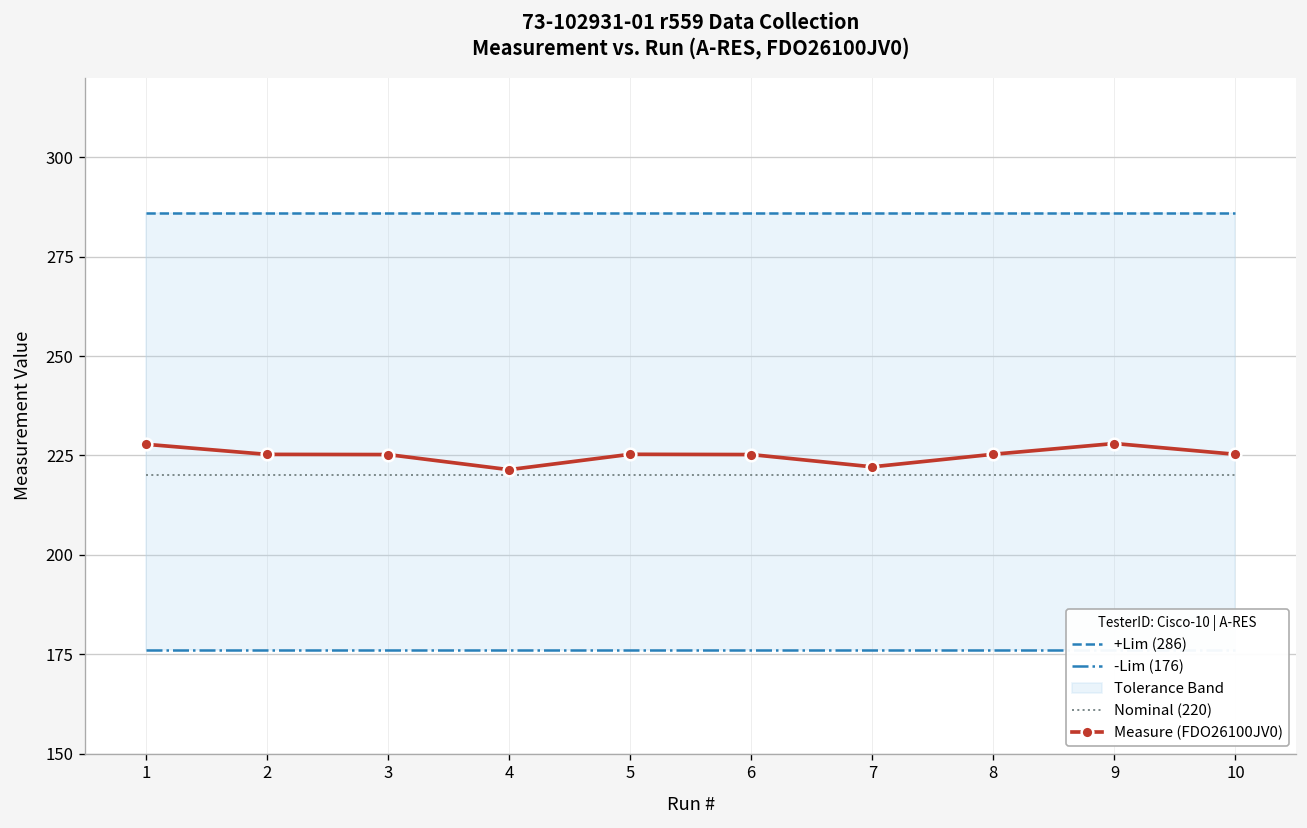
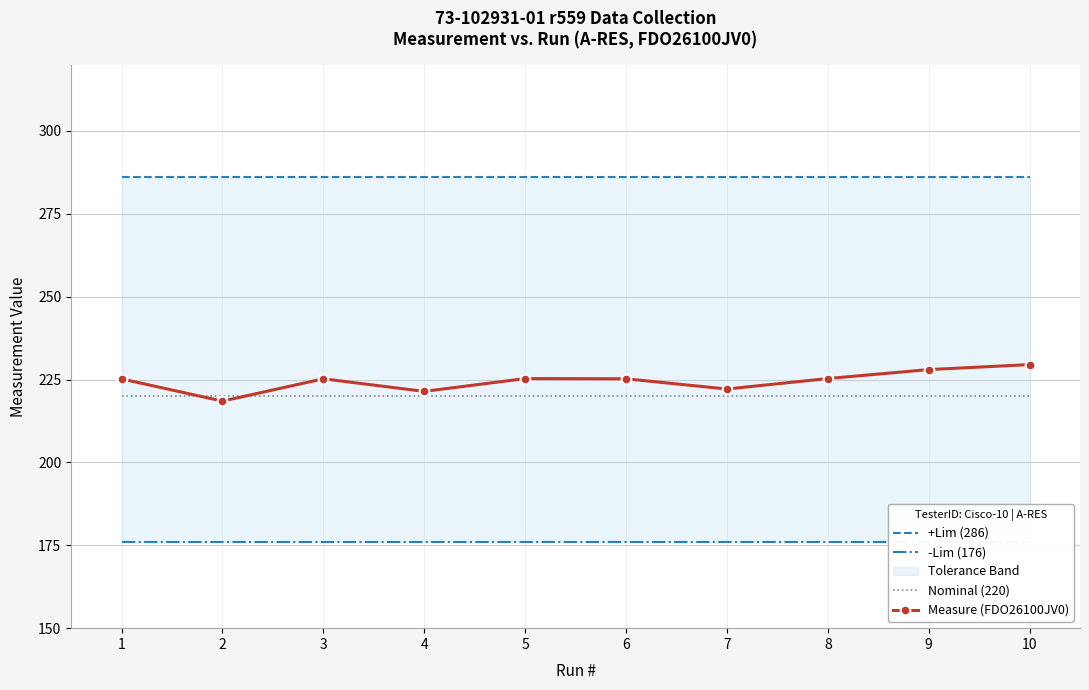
  {
    "Tolerance Band": {
      "1": 286,
      "2": 286,
      "3": 286,
      "4": 286,
      "5": 286,
      "6": 286,
      "7": 286,
      "8": 286,
      "9": 286,
      "10": 286
    },
    "-Lim (176)": {
      "1": 176,
      "2": 176,
      "3": 176,
      "4": 176,
      "5": 176,
      "6": 176,
      "7": 176,
      "8": 176
    },
    "Nominal (220)": {
      "1": 220,
      "2": 220,
      "3": 220,
      "4": 220,
      "5": 220,
      "6": 220,
      "7": 220,
      "8": 220,
      "9": 220,
      "10": 220
    },
    "Measure (FDO26100JV0)": {
-     "1": 228,
-     "2": 225,
+     "1": 225,
+     "2": 218,
      "3": 225,
      "4": 221,
      "5": 225,
      "6": 225,
      "7": 222,
      "8": 225,
      "9": 228,
-     "10": 225
+     "10": 230
    }
  }
